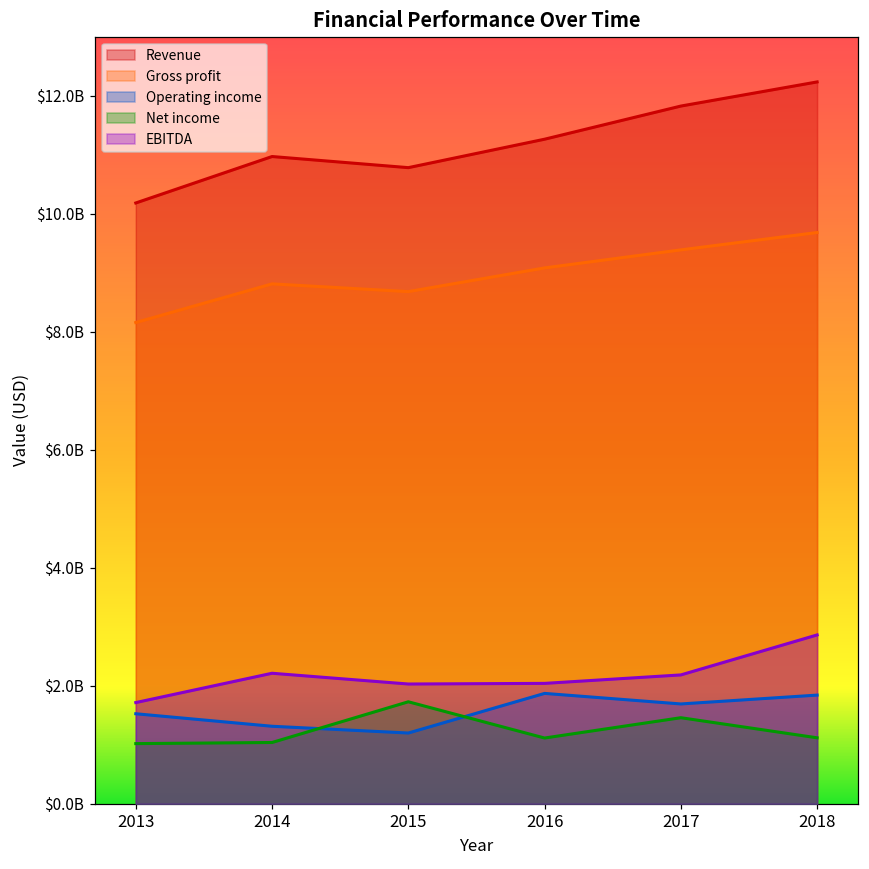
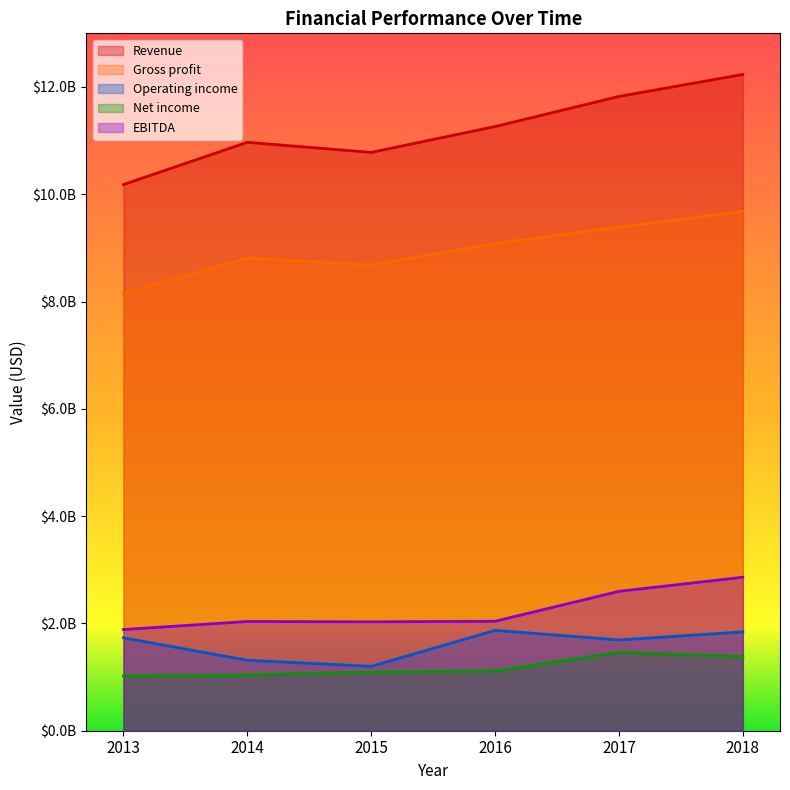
  {
    "Operating income": {
-     "2013": "$1500000000",
+     "2013": "$1700000000",
      "2014": "$1300000000",
      "2015": "$1200000000",
      "2016": "$1900000000",
      "2017": "$1700000000",
      "2018": "$1800000000"
    },
    "Net income": {
      "2013": "$1000000000",
      "2014": "$1000000000",
-     "2015": "$1700000000",
+     "2015": "$1100000000",
      "2016": "$1100000000",
      "2017": "$1500000000",
-     "2018": "$1100000000"
+     "2018": "$1400000000"
    },
    "EBITDA": {
-     "2013": "$1700000000",
-     "2014": "$2200000000",
+     "2013": "$1900000000",
+     "2014": "$2000000000",
      "2015": "$2000000000",
      "2016": "$2000000000",
-     "2017": "$2200000000",
+     "2017": "$2600000000",
      "2018": "$2900000000"
    }
  }
